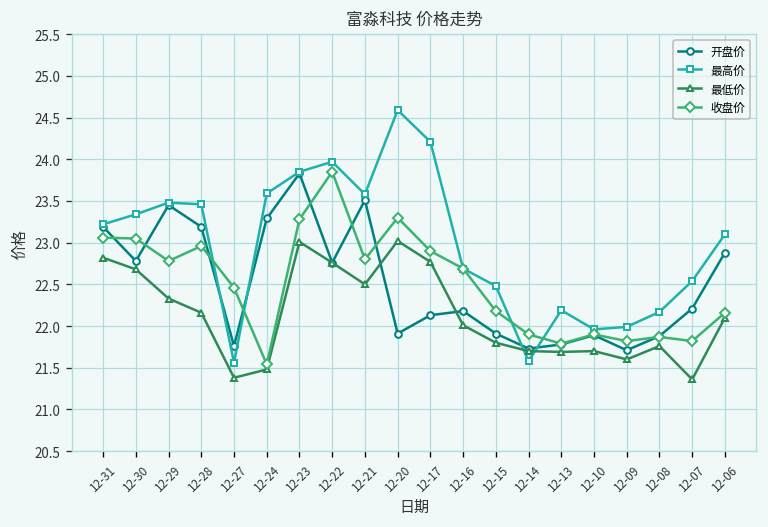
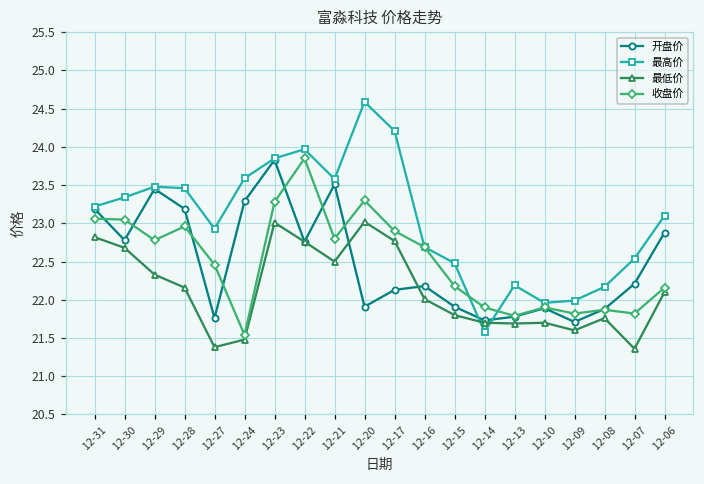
  {
    "开盘价": {
      "12-30": 22.8,
      "12-28": 23.2,
      "12-27": 21.8,
      "12-24": 23.3,
      "12-21": 23.5,
      "12-20": 21.9,
      "12-17": 22.1,
      "12-16": 22.2,
      "12-15": 21.9,
      "12-09": 21.7,
      "12-07": 22.2,
      "12-06": 22.9
    },
    "最高价": {
      "12-30": 23.3,
      "12-28": 23.5,
-     "12-27": 21.6,
+     "12-27": 22.9,
      "12-24": 23.6,
      "12-22": 24.0,
      "12-21": 23.6,
      "12-20": 24.6,
      "12-17": 24.2,
      "12-15": 22.5,
      "12-14": 21.6,
      "12-13": 22.2,
      "12-10": 22.0,
      "12-09": 22.0,
      "12-08": 22.2,
      "12-07": 22.5,
      "12-06": 23.1
    }
  }
